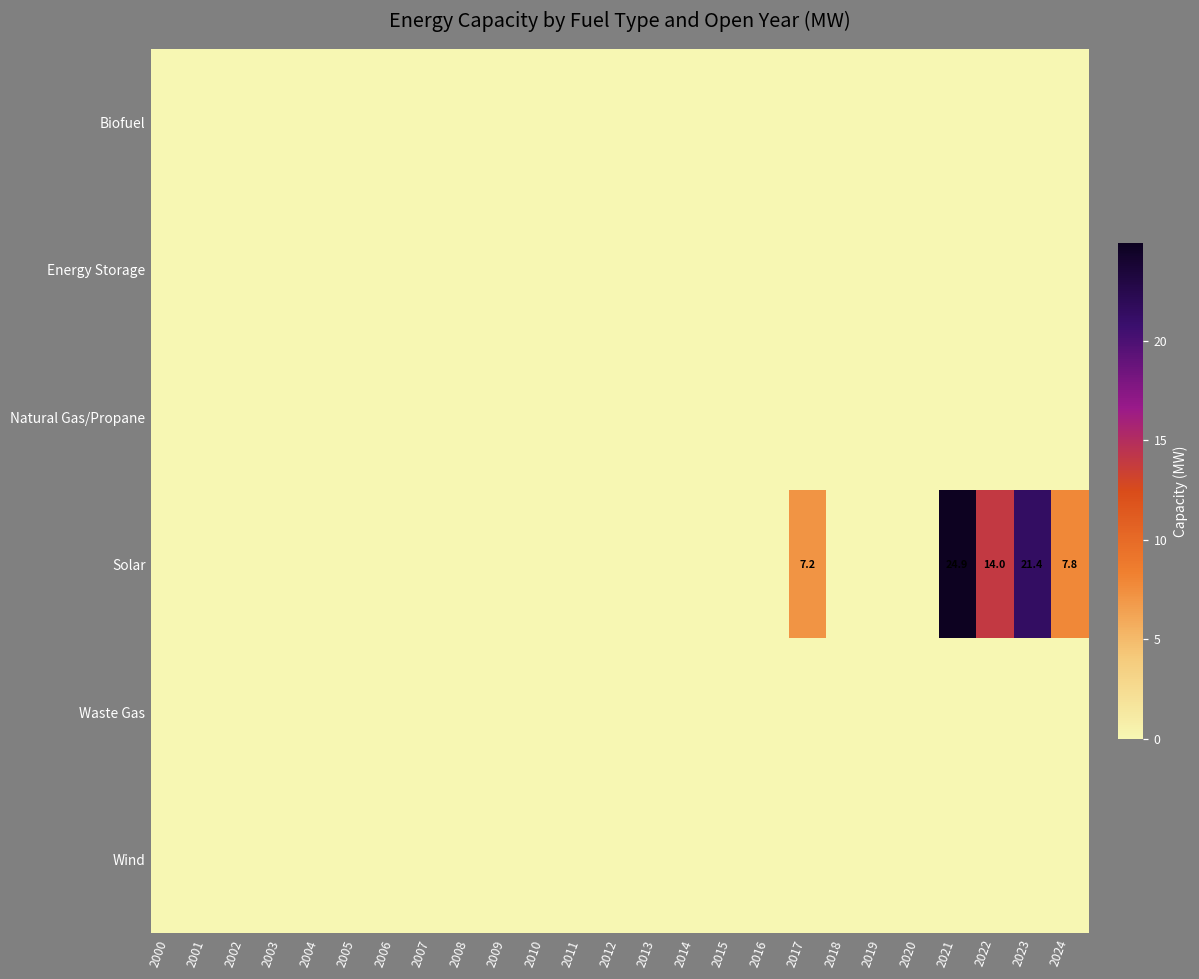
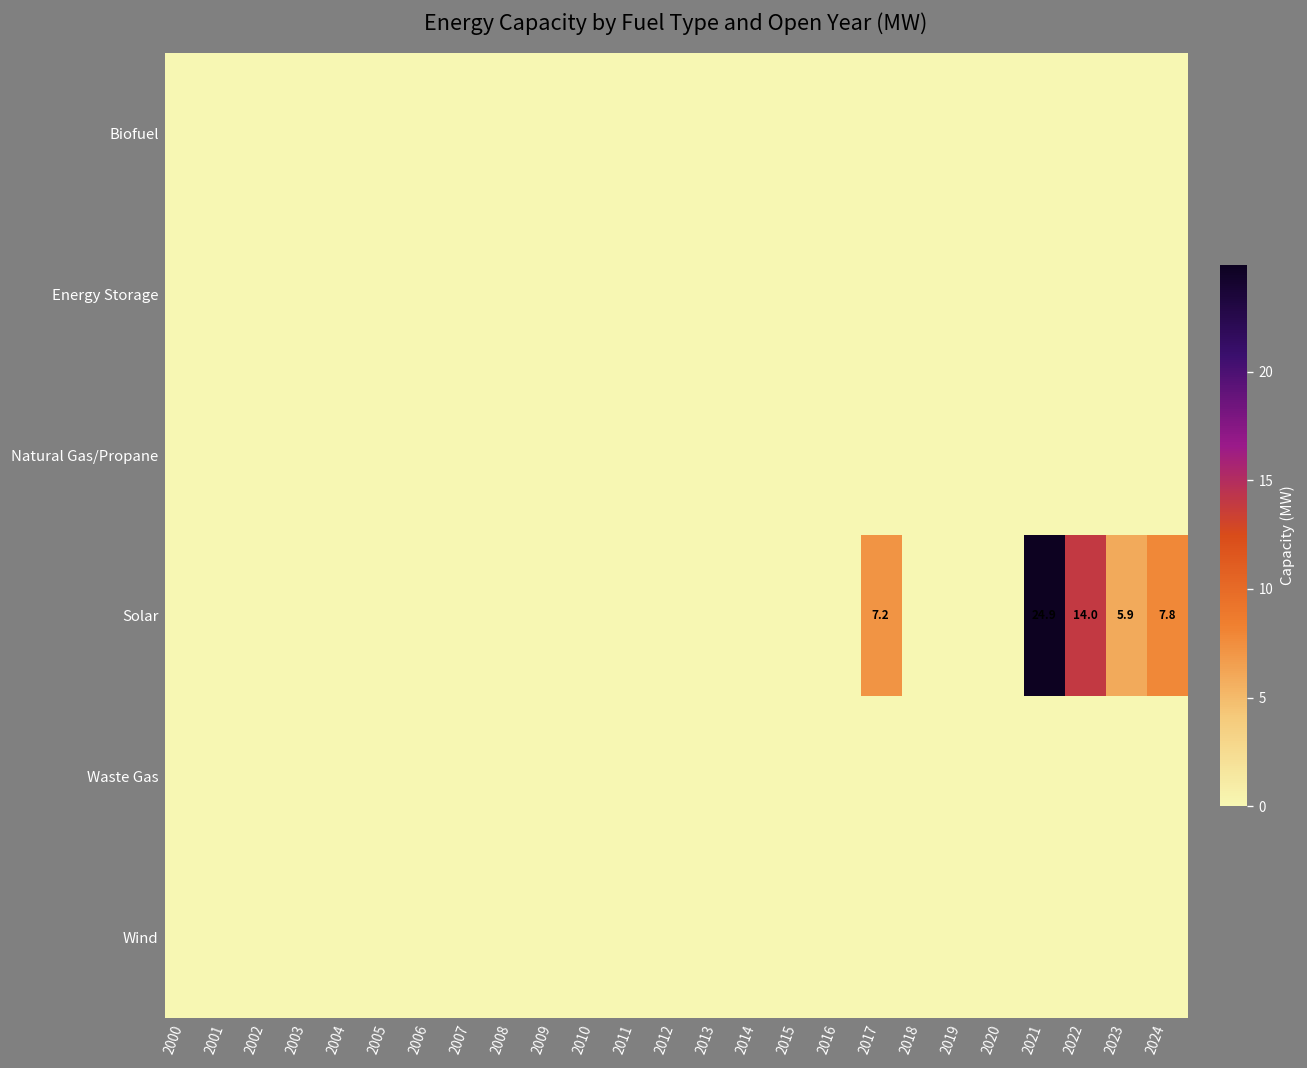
  {
    "Solar": {
      "2017": 7.2,
      "2022": 14.0,
-     "2023": 21.4,
+     "2023": 5.9,
      "2024": 7.8
    }
  }
